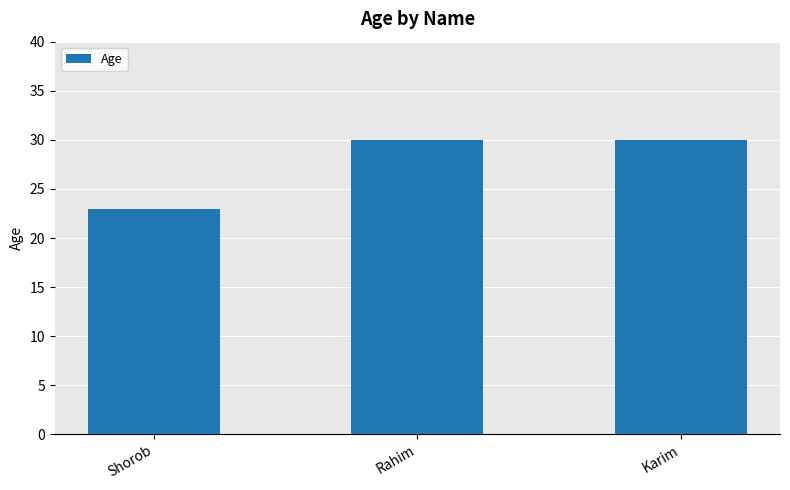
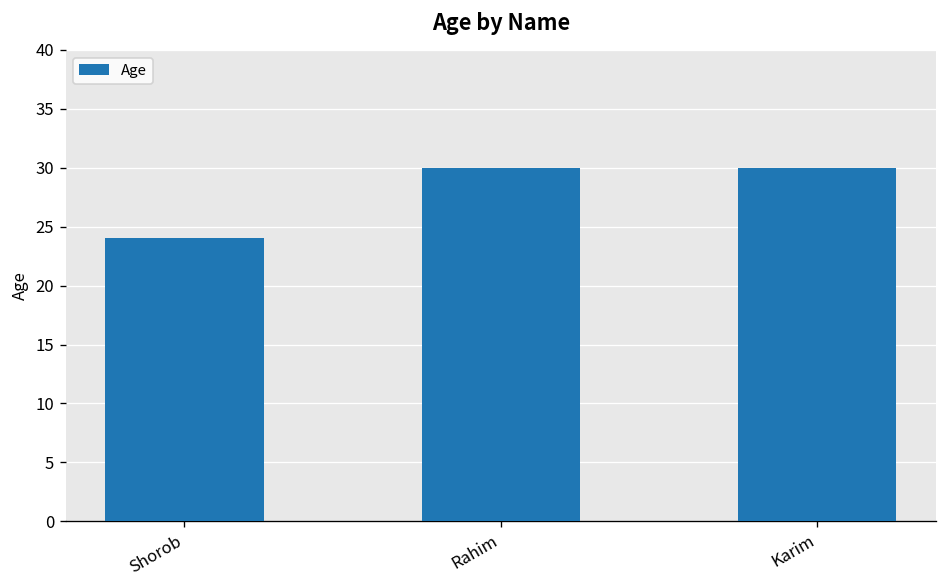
  {
-   "Shorob": 23,
+   "Shorob": 24,
    "Rahim": 30,
    "Karim": 30
  }
